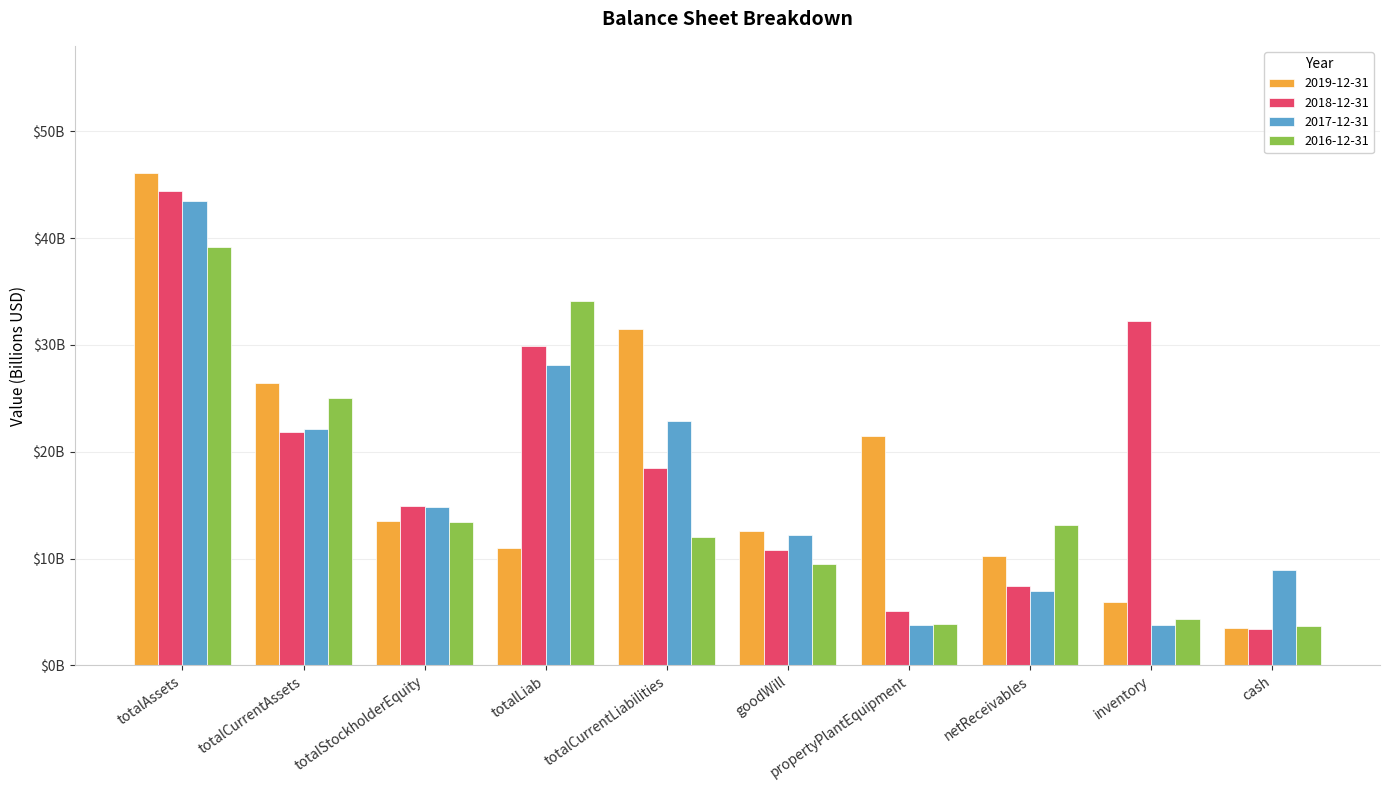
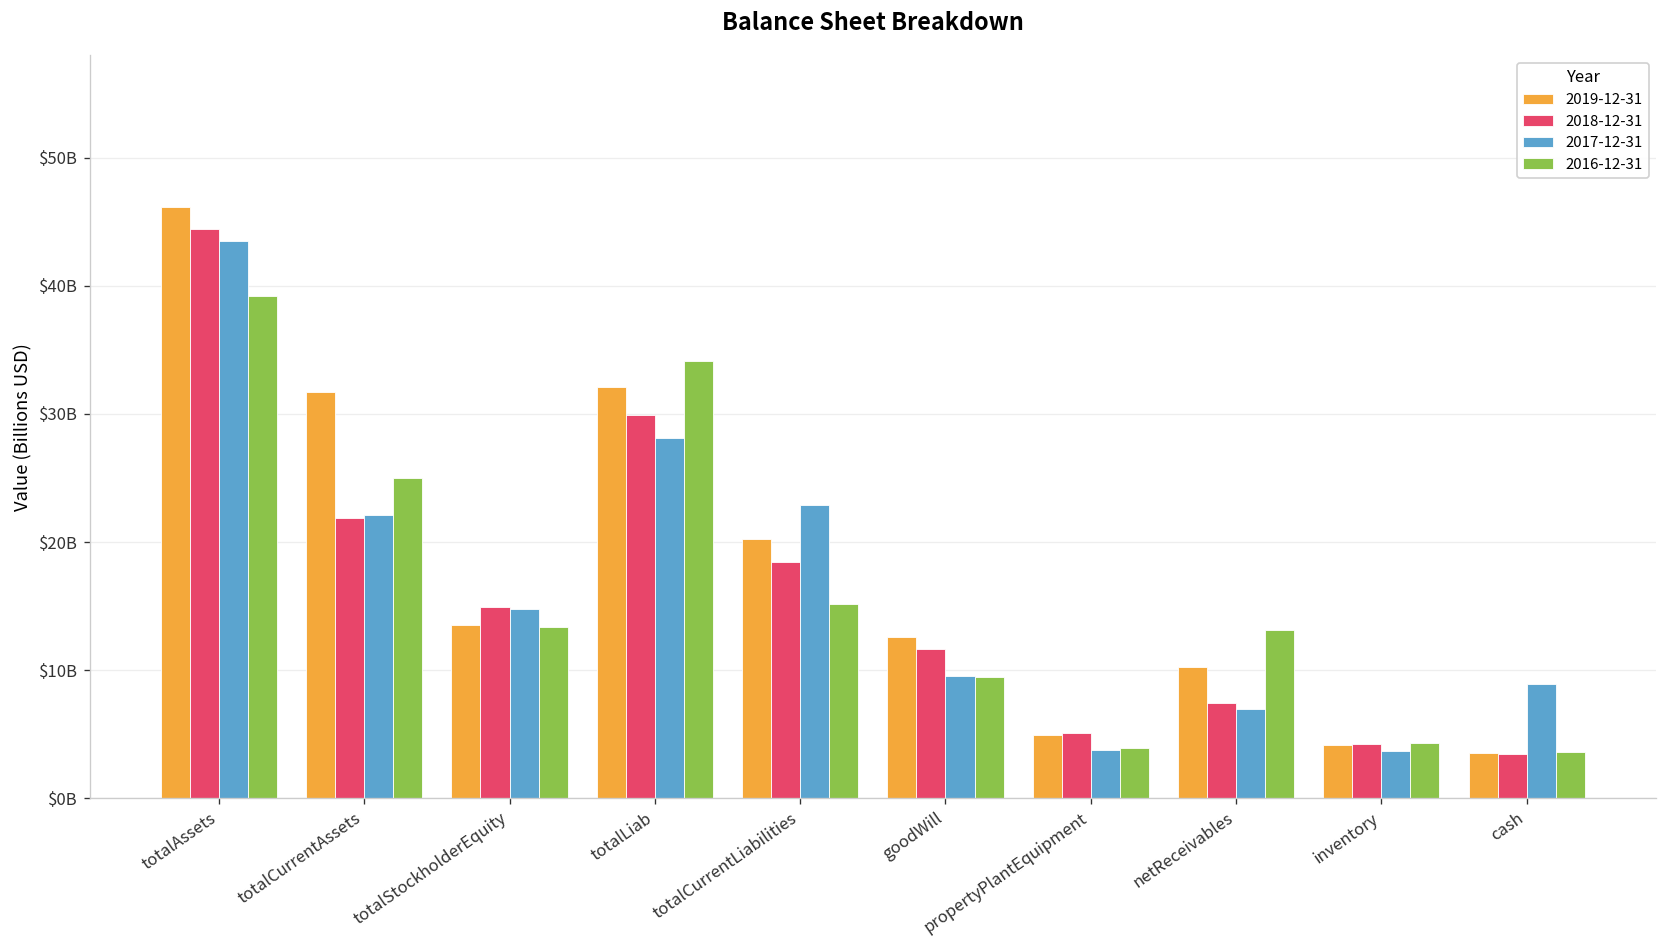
  {
    "2019-12-31": {
      "totalAssets": "$46100000000",
-     "totalCurrentAssets": "$26500000000",
+     "totalCurrentAssets": "$31700000000",
      "totalStockholderEquity": "$13500000000",
-     "totalLiab": "$11000000000",
-     "totalCurrentLiabilities": "$31500000000",
+     "totalLiab": "$32100000000",
+     "totalCurrentLiabilities": "$20300000000",
      "goodWill": "$12600000000",
-     "propertyPlantEquipment": "$21400000000",
+     "propertyPlantEquipment": "$5000000000",
      "netReceivables": "$10200000000",
-     "inventory": "$5900000000",
+     "inventory": "$4200000000",
      "cash": "$3500000000"
    },
    "2018-12-31": {
      "totalAssets": "$44400000000",
      "totalCurrentAssets": "$21900000000",
      "totalStockholderEquity": "$14900000000",
      "totalLiab": "$29900000000",
      "totalCurrentLiabilities": "$18400000000",
-     "goodWill": "$10800000000",
+     "goodWill": "$11600000000",
      "propertyPlantEquipment": "$5100000000",
      "netReceivables": "$7500000000",
-     "inventory": "$32200000000",
+     "inventory": "$4300000000",
      "cash": "$3400000000"
    },
    "2017-12-31": {
      "totalAssets": "$43500000000",
      "totalCurrentAssets": "$22100000000",
      "totalStockholderEquity": "$14800000000",
      "totalLiab": "$28100000000",
      "totalCurrentLiabilities": "$22900000000",
-     "goodWill": "$12200000000",
+     "goodWill": "$9500000000",
      "propertyPlantEquipment": "$3800000000",
      "netReceivables": "$7000000000",
      "inventory": "$3700000000",
      "cash": "$8900000000"
    },
    "2016-12-31": {
      "totalAssets": "$39200000000",
      "totalCurrentAssets": "$25000000000",
      "totalStockholderEquity": "$13400000000",
      "totalLiab": "$34200000000",
-     "totalCurrentLiabilities": "$12000000000",
+     "totalCurrentLiabilities": "$15100000000",
      "goodWill": "$9500000000",
      "propertyPlantEquipment": "$3900000000",
      "netReceivables": "$13100000000",
      "inventory": "$4300000000",
      "cash": "$3600000000"
    }
  }
